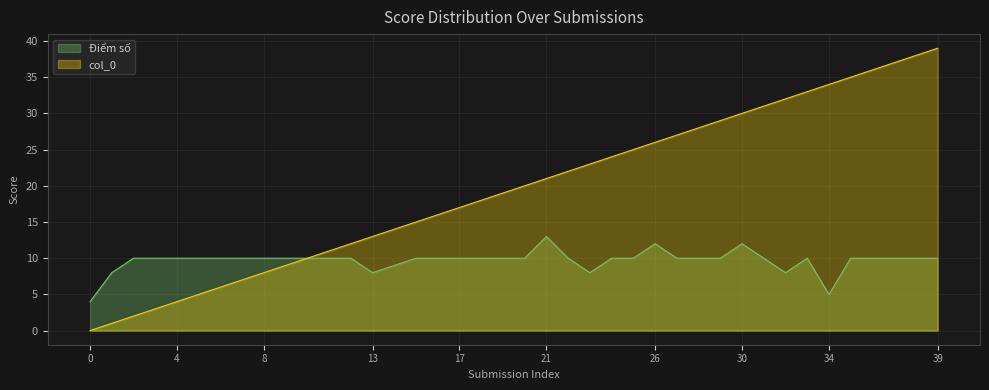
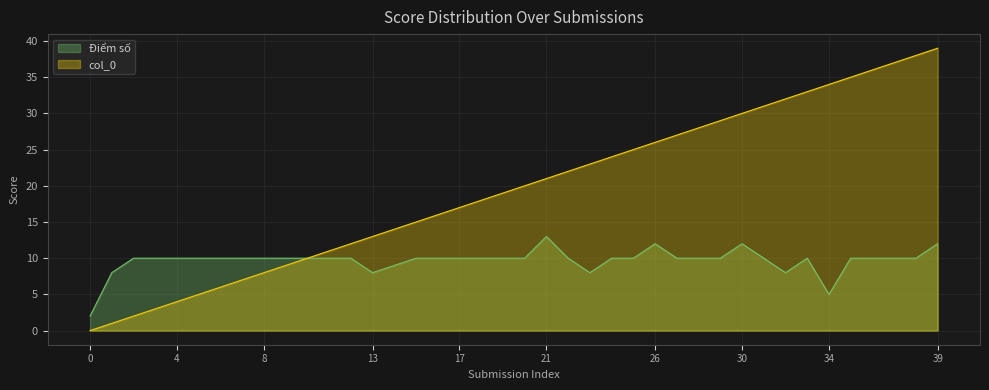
  {
    "Điểm số": {
-     "0": 4,
+     "0": 2,
      "4": 10,
      "8": 10,
      "13": 8,
      "17": 10,
      "21": 13,
      "26": 12,
      "30": 12,
      "34": 5,
-     "39": 10
+     "39": 12
    },
    "col_0": {
      "0": 0,
      "4": 4,
      "8": 8,
      "13": 13,
      "17": 17,
      "21": 21,
      "26": 26,
      "30": 30,
      "34": 34,
      "39": 39
    }
  }
